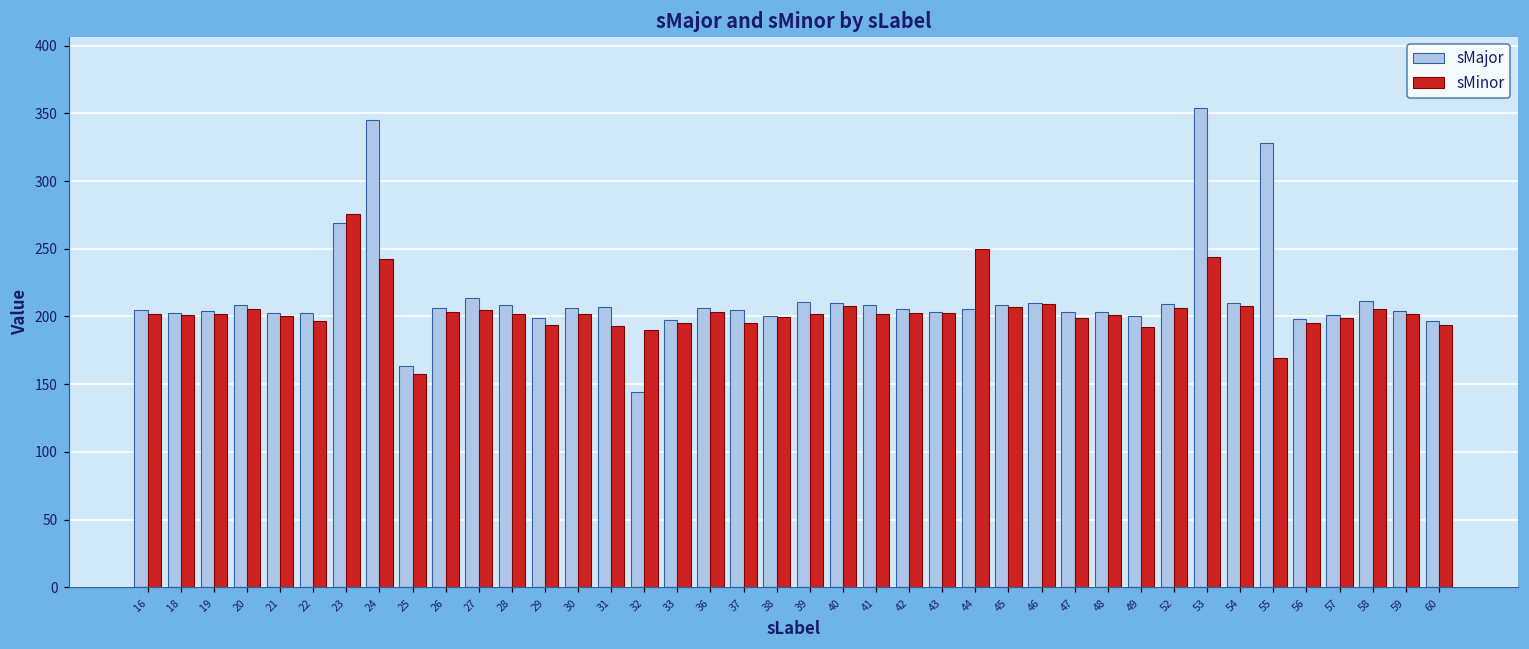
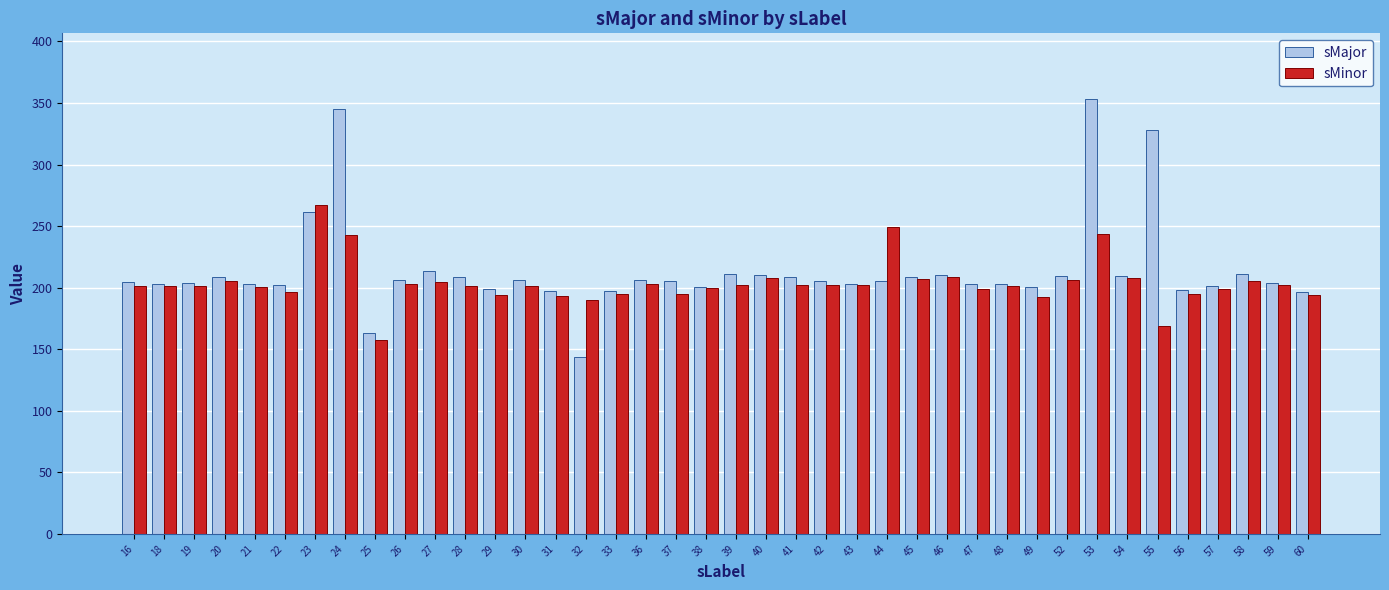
  {
    "sMajor": {
      "16": 205,
      "18": 203,
      "19": 204,
      "20": 208,
      "21": 203,
      "22": 202,
-     "23": 269,
+     "23": 262,
      "24": 345,
      "25": 163,
      "26": 206,
      "27": 213,
      "28": 208,
      "29": 199,
      "30": 206,
-     "31": 207,
+     "31": 197,
      "32": 144,
      "33": 197,
      "36": 206,
      "37": 205,
      "38": 200,
      "39": 211,
      "40": 210,
      "41": 208,
      "42": 206,
      "43": 203,
      "44": 206,
      "45": 209,
      "46": 210,
      "47": 203,
      "48": 203,
      "49": 201,
      "52": 209,
      "53": 354,
      "54": 210,
      "55": 328,
      "56": 198,
      "57": 201,
      "58": 211,
      "59": 204,
      "60": 196
    },
    "sMinor": {
      "16": 201,
      "18": 201,
      "19": 201,
      "20": 205,
      "21": 200,
      "22": 196,
-     "23": 276,
+     "23": 267,
      "24": 242,
      "25": 158,
      "26": 203,
      "27": 205,
      "28": 202,
      "29": 194,
      "30": 202,
      "31": 193,
      "32": 190,
      "33": 195,
      "36": 203,
      "37": 195,
      "38": 199,
      "39": 202,
      "40": 208,
      "41": 202,
      "42": 202,
      "43": 202,
      "44": 249,
      "45": 207,
      "46": 209,
      "47": 199,
      "48": 201,
      "49": 193,
      "52": 206,
      "53": 244,
      "54": 208,
      "55": 169,
      "56": 195,
      "57": 199,
      "58": 206,
      "59": 202,
      "60": 194
    }
  }
